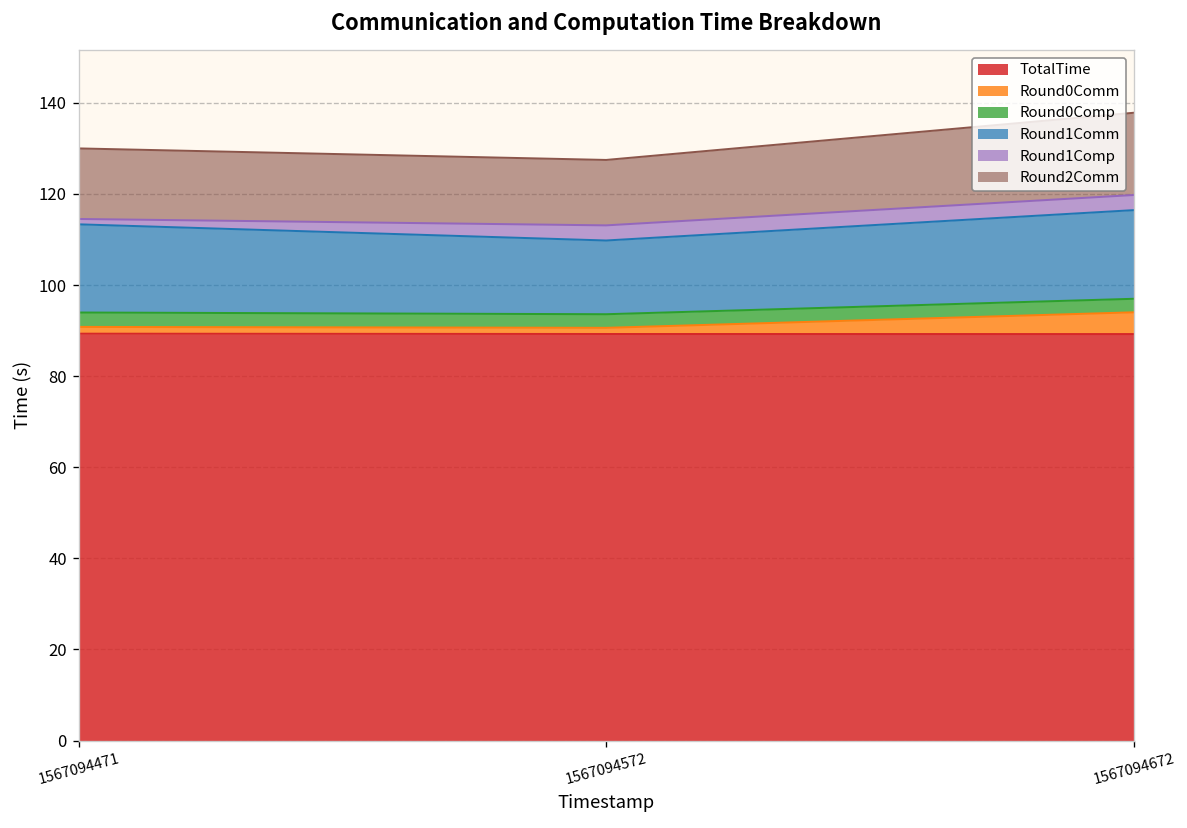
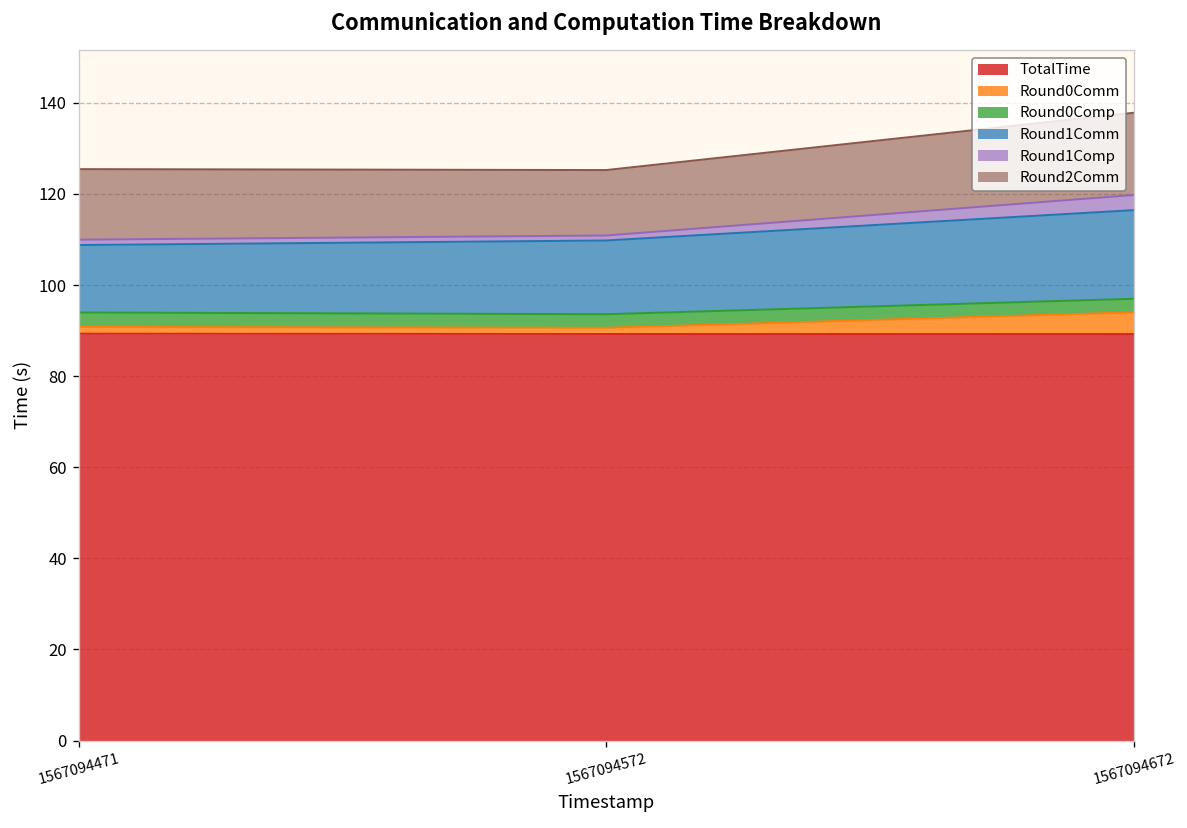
  {
    "TotalTime": {
      "1567094471": 89,
      "1567094572": 89,
      "1567094672": 89
    },
    "Round0Comm": {
      "1567094471": 1,
      "1567094572": 1,
      "1567094672": 5
    },
    "Round0Comp": {
      "1567094471": 3,
      "1567094572": 3,
      "1567094672": 3
    },
    "Round1Comm": {
-     "1567094471": 19,
+     "1567094471": 15,
      "1567094572": 16,
      "1567094672": 19
    },
    "Round1Comp": {
      "1567094471": 1,
-     "1567094572": 3,
+     "1567094572": 1,
      "1567094672": 3
    },
    "Round2Comm": {
      "1567094471": 15,
      "1567094572": 14,
      "1567094672": 18
    }
  }
